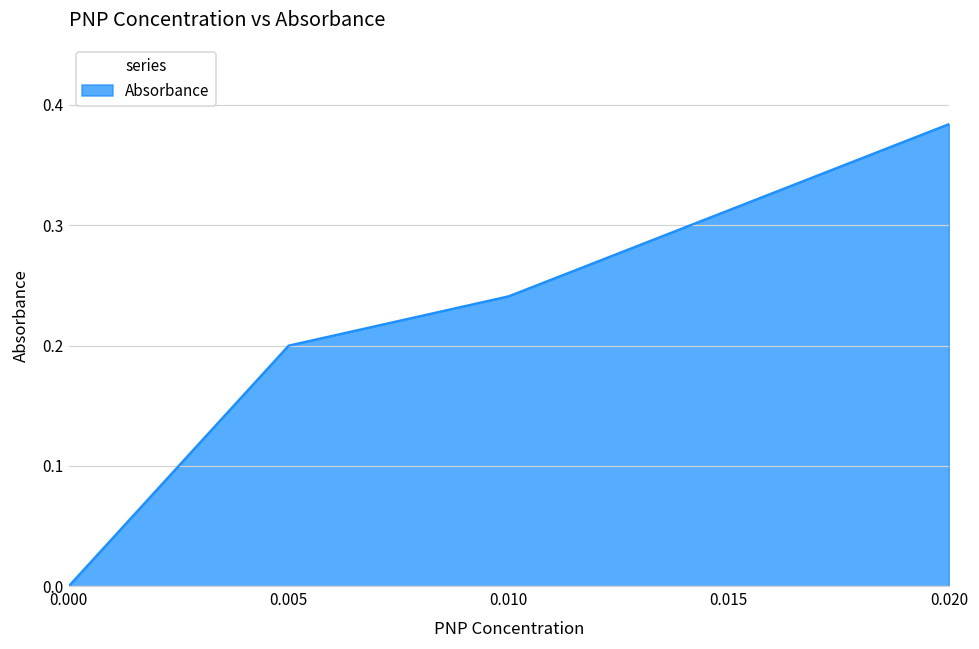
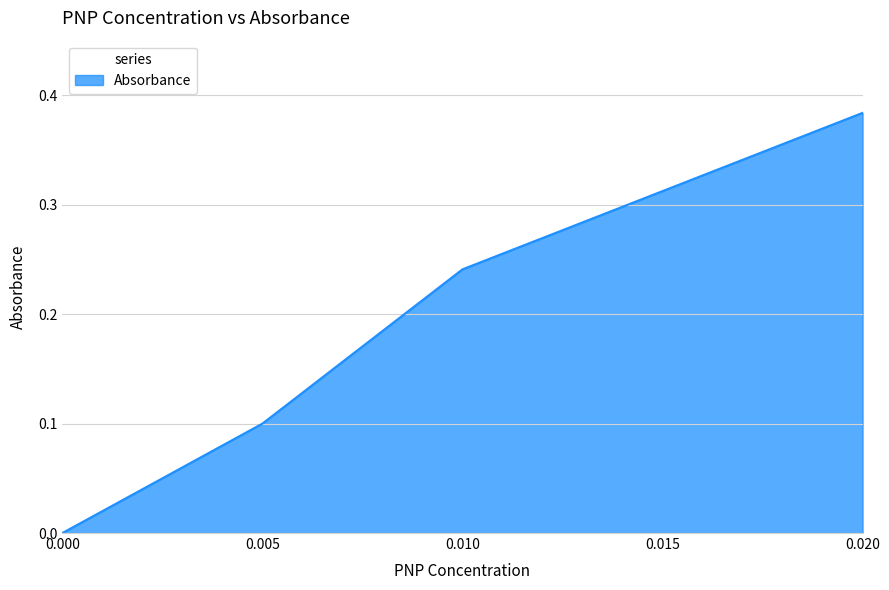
  {
    "0.000": 0.0,
-   "0.005": 0.2,
+   "0.005": 0.1,
    "0.010": 0.241,
    "0.020": 0.384
  }
